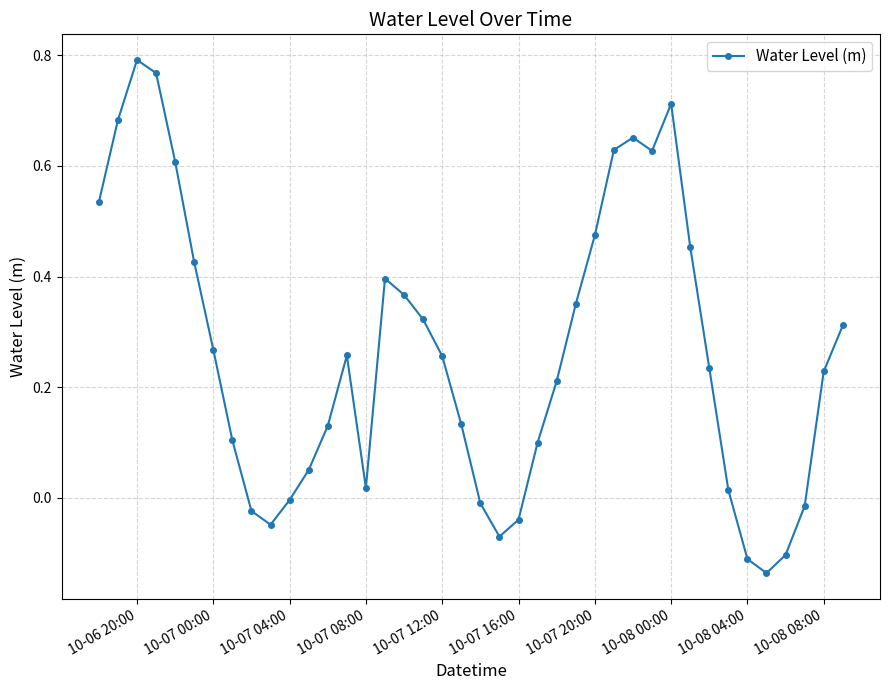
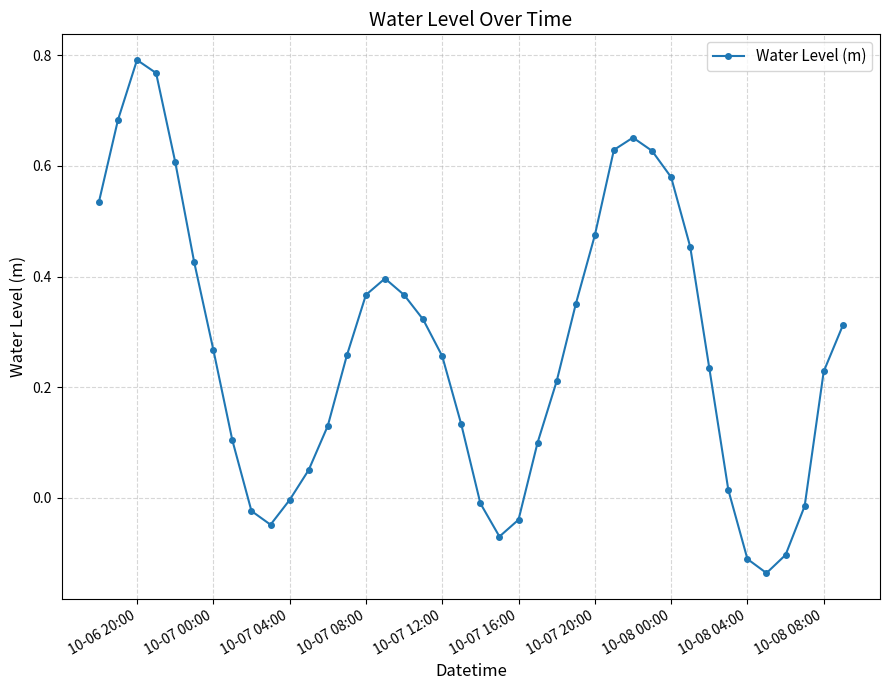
  {
    "10-06 20:00": 0.79,
    "10-07 00:00": 0.27,
    "10-07 04:00": 0.00,
-   "10-07 08:00": 0.02,
+   "10-07 08:00": 0.37,
    "10-07 12:00": 0.26,
    "10-07 16:00": -0.04,
    "10-07 20:00": 0.47,
-   "10-08 00:00": 0.71,
+   "10-08 00:00": 0.58,
    "10-08 04:00": -0.11,
    "10-08 08:00": 0.23
  }
